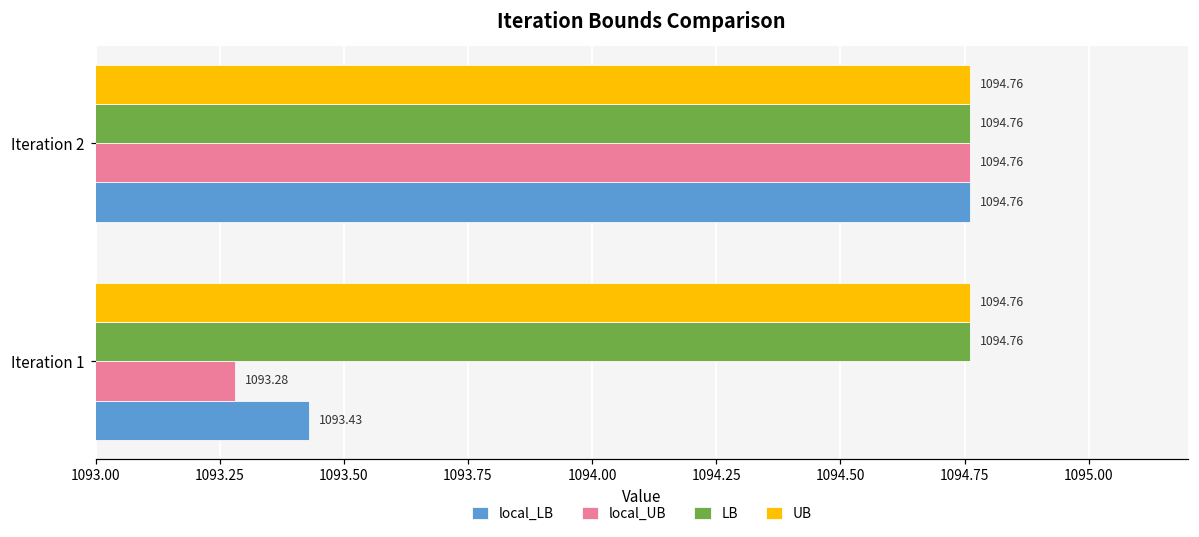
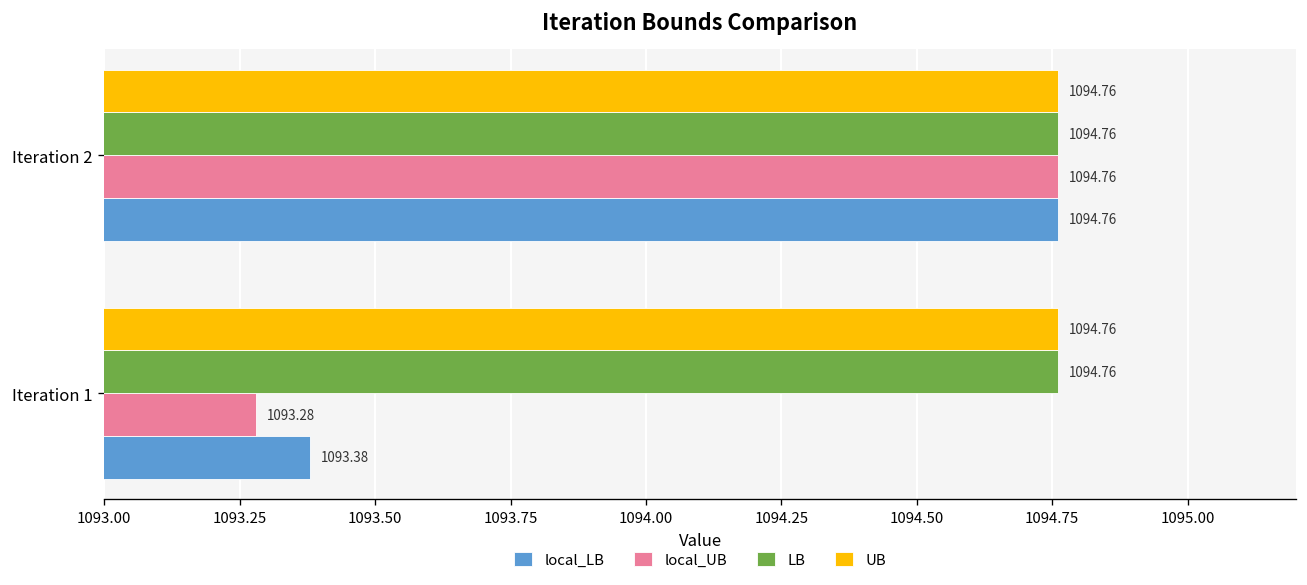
  {
    "local_LB": {
      "Iteration 2": 1094.76,
-     "Iteration 1": 1093.43
+     "Iteration 1": 1093.38
    },
    "local_UB": {
      "Iteration 2": 1094.76,
      "Iteration 1": 1093.28
    },
    "LB": {
      "Iteration 2": 1094.76,
      "Iteration 1": 1094.76
    },
    "UB": {
      "Iteration 2": 1094.76,
      "Iteration 1": 1094.76
    }
  }
